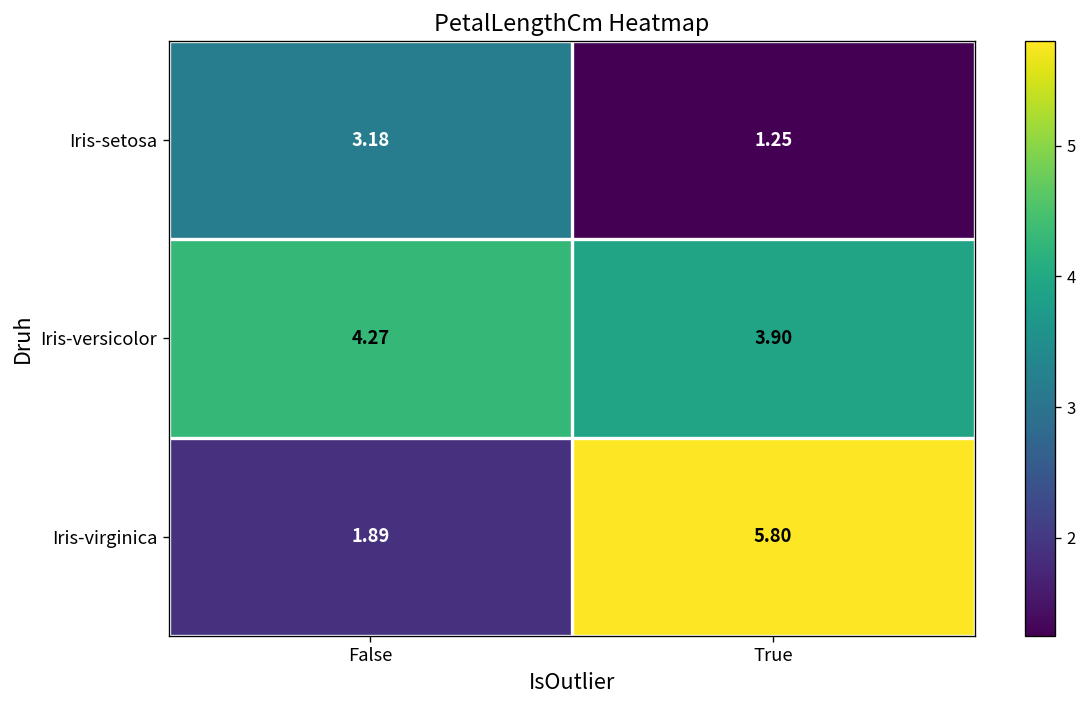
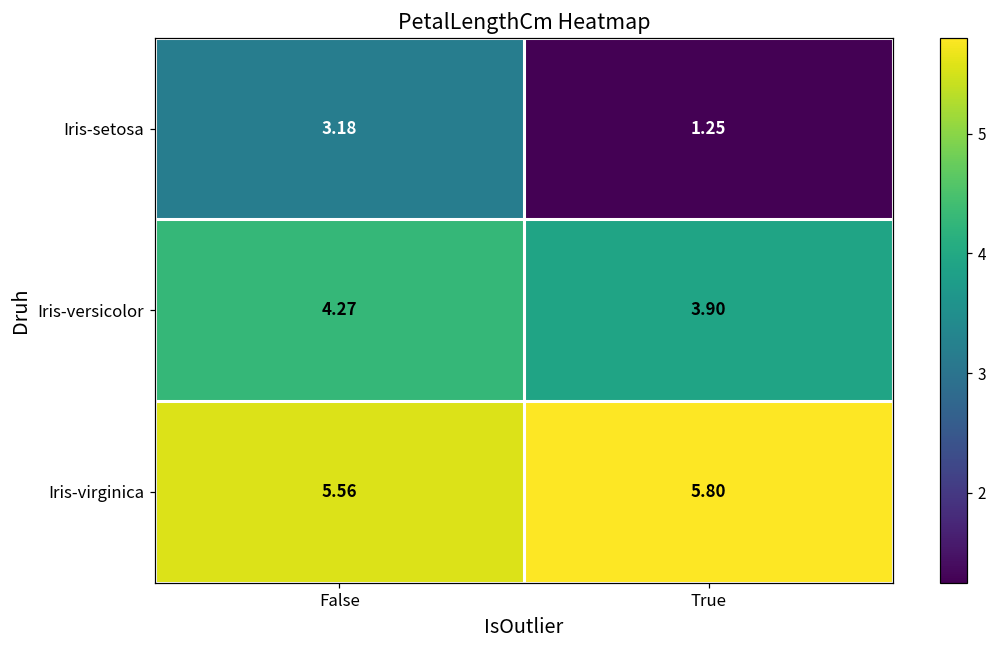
  {
    "Iris-setosa": {
      "False": 3.18,
      "True": 1.25
    },
    "Iris-versicolor": {
      "False": 4.27,
      "True": 3.90
    },
    "Iris-virginica": {
-     "False": 1.89,
+     "False": 5.56,
      "True": 5.80
    }
  }
